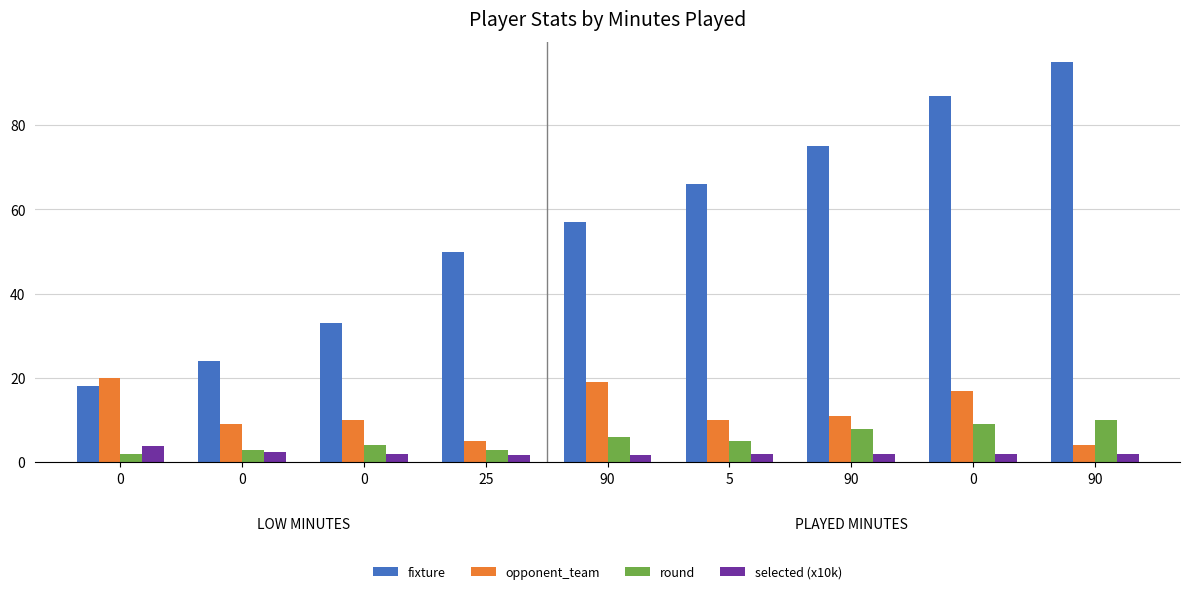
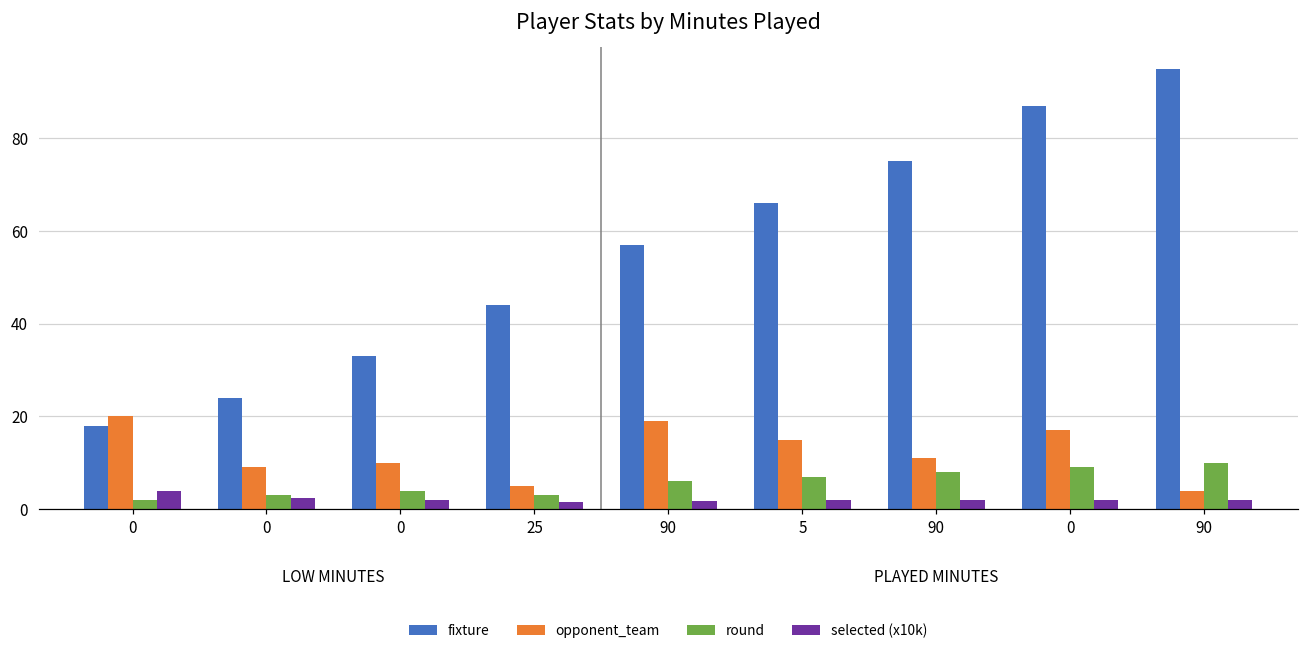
  {
    "fixture": {
-     "25": 50,
+     "25": 44,
      "5": 66
    },
    "opponent_team": {
      "25": 5,
-     "5": 10
+     "5": 15
    },
    "round": {
      "25": 3,
-     "5": 5
+     "5": 7
    },
    "selected (x10k)": {
      "25": 2,
      "5": 2
    }
  }
